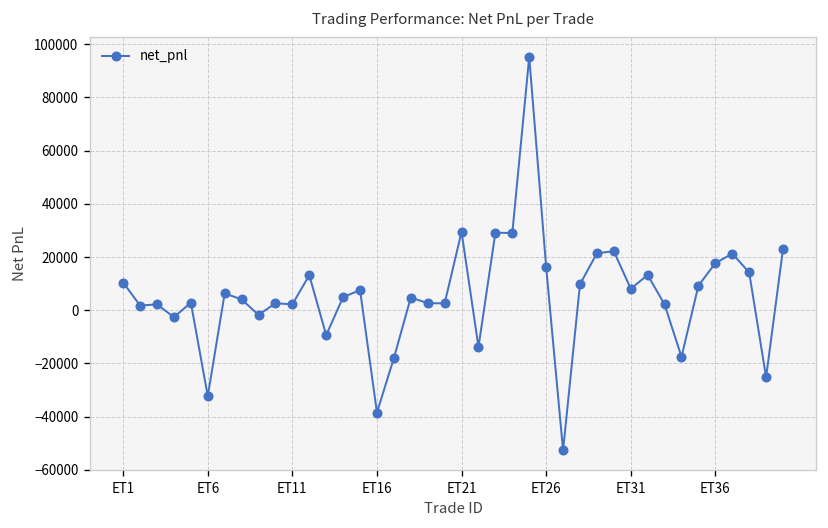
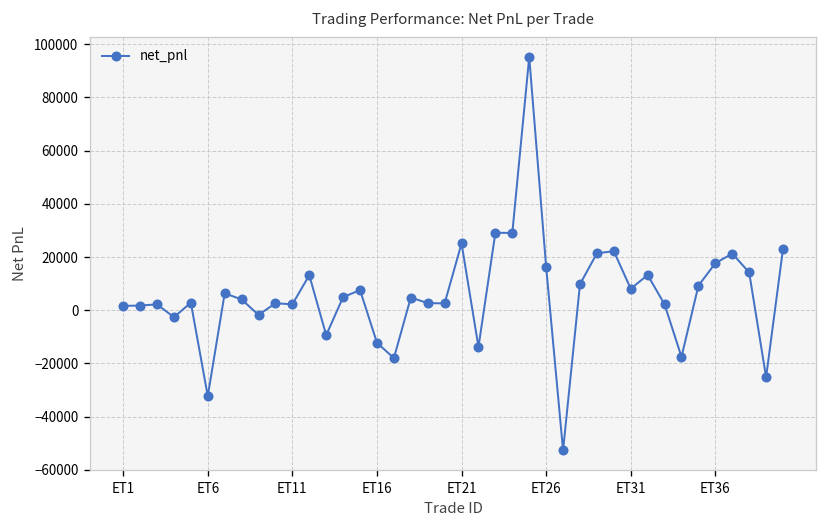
  {
-   "ET1": 10000,
+   "ET1": 2000,
    "ET6": -32000,
    "ET11": 2000,
-   "ET16": -38000,
-   "ET21": 29000,
+   "ET16": -12000,
+   "ET21": 25000,
    "ET26": 16000,
    "ET31": 8000,
    "ET36": 18000
  }
